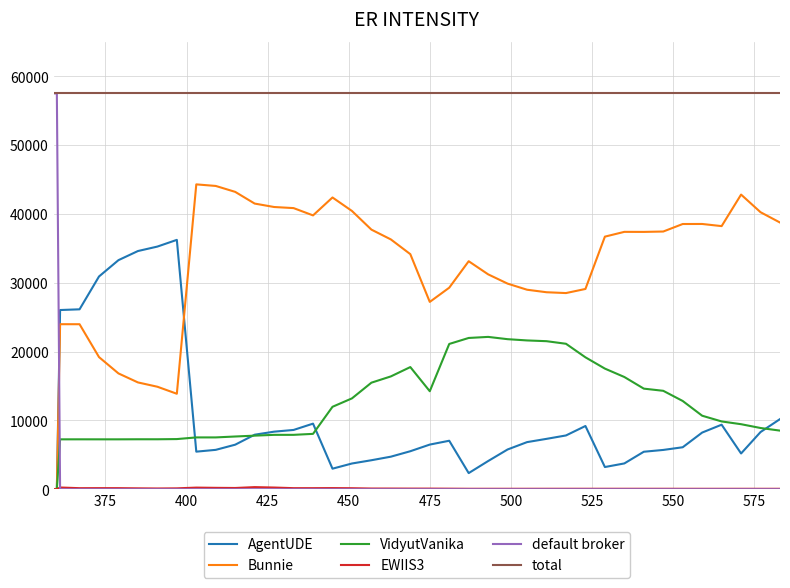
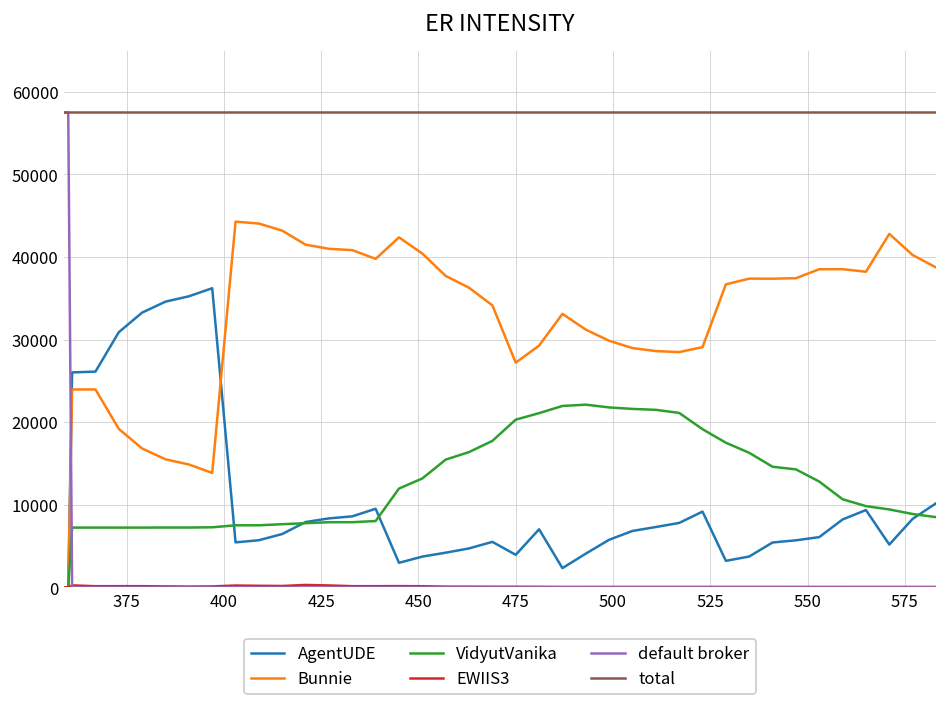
  {
    "AgentUDE": {
-     "475": 6000
+     "475": 4000
    },
    "Bunnie": {
      "475": 27000
    },
    "VidyutVanika": {
-     "475": 14000
+     "475": 20000
    },
    "total": {
      "475": 58000
    }
  }
